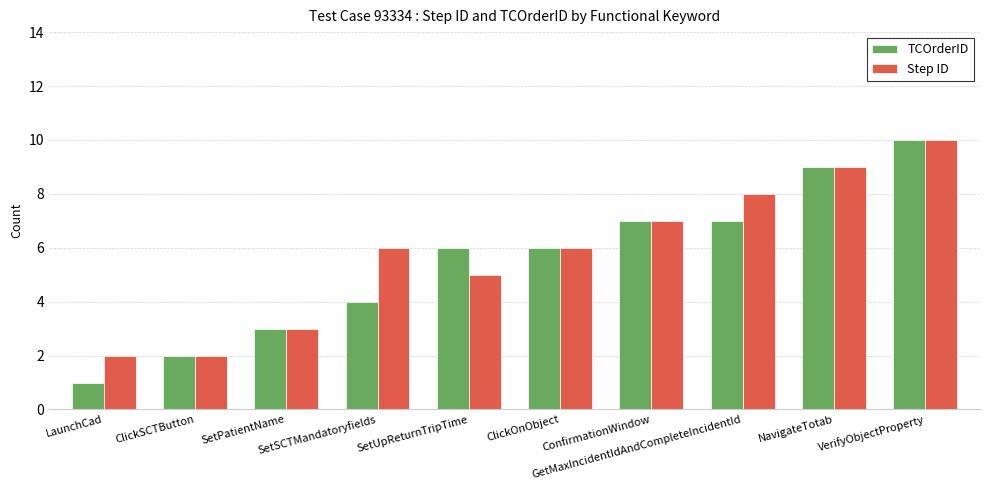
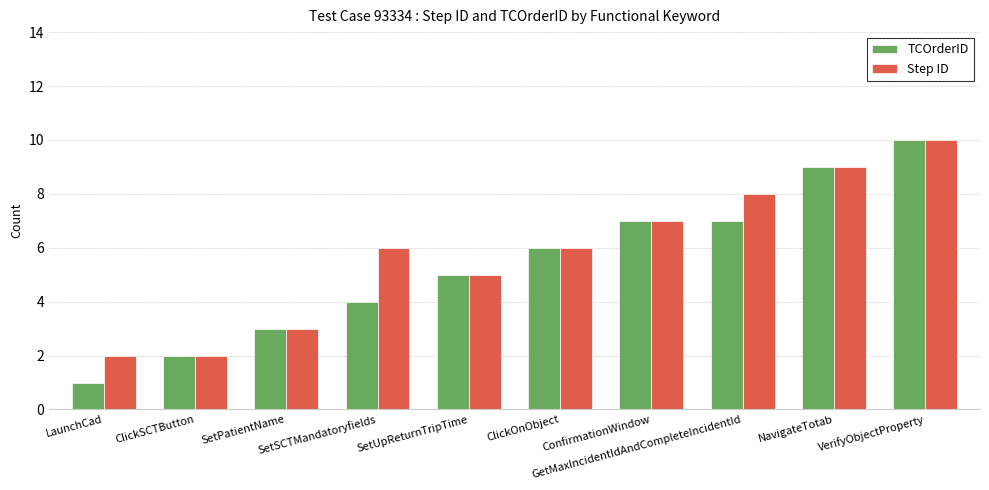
  {
    "TCOrderID": {
      "LaunchCad": 1,
      "ClickSCTButton": 2,
      "SetPatientName": 3,
      "SetSCTMandatoryfields": 4,
-     "SetUpReturnTripTime": 6,
+     "SetUpReturnTripTime": 5,
      "ClickOnObject": 6,
      "ConfirmationWindow": 7,
      "GetMaxIncidentIdAndCompleteIncidentId": 7,
      "NavigateTotab": 9,
      "VerifyObjectProperty": 10
    },
    "Step ID": {
      "LaunchCad": 2,
      "ClickSCTButton": 2,
      "SetPatientName": 3,
      "SetSCTMandatoryfields": 6,
      "SetUpReturnTripTime": 5,
      "ClickOnObject": 6,
      "ConfirmationWindow": 7,
      "GetMaxIncidentIdAndCompleteIncidentId": 8,
      "NavigateTotab": 9,
      "VerifyObjectProperty": 10
    }
  }
